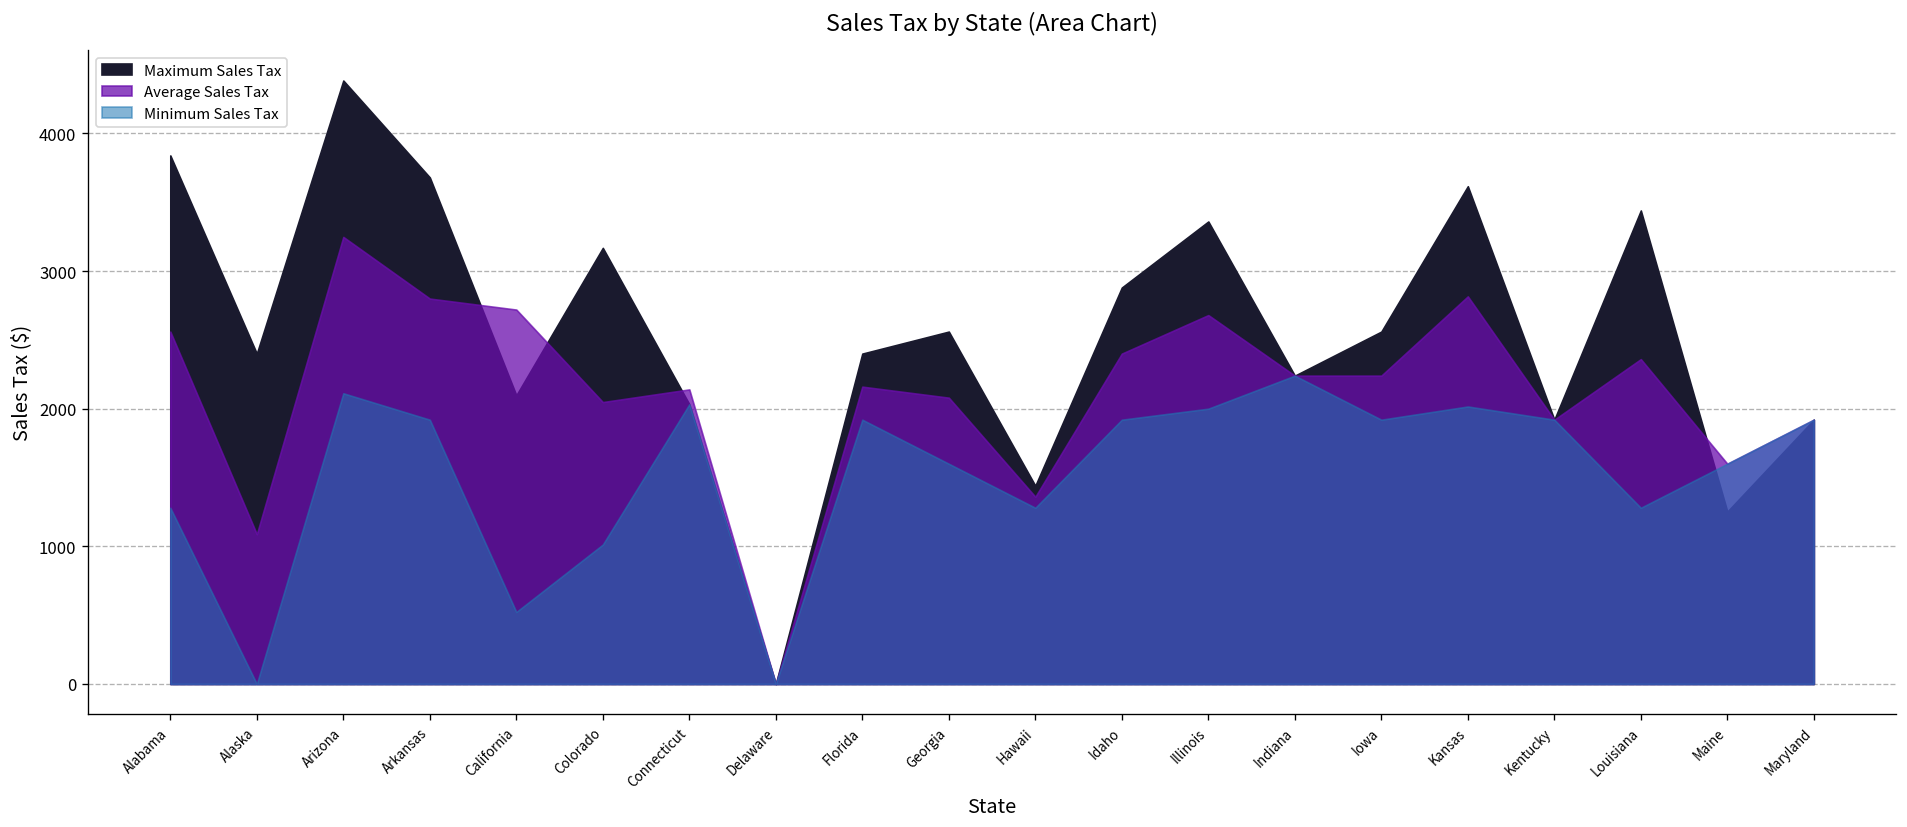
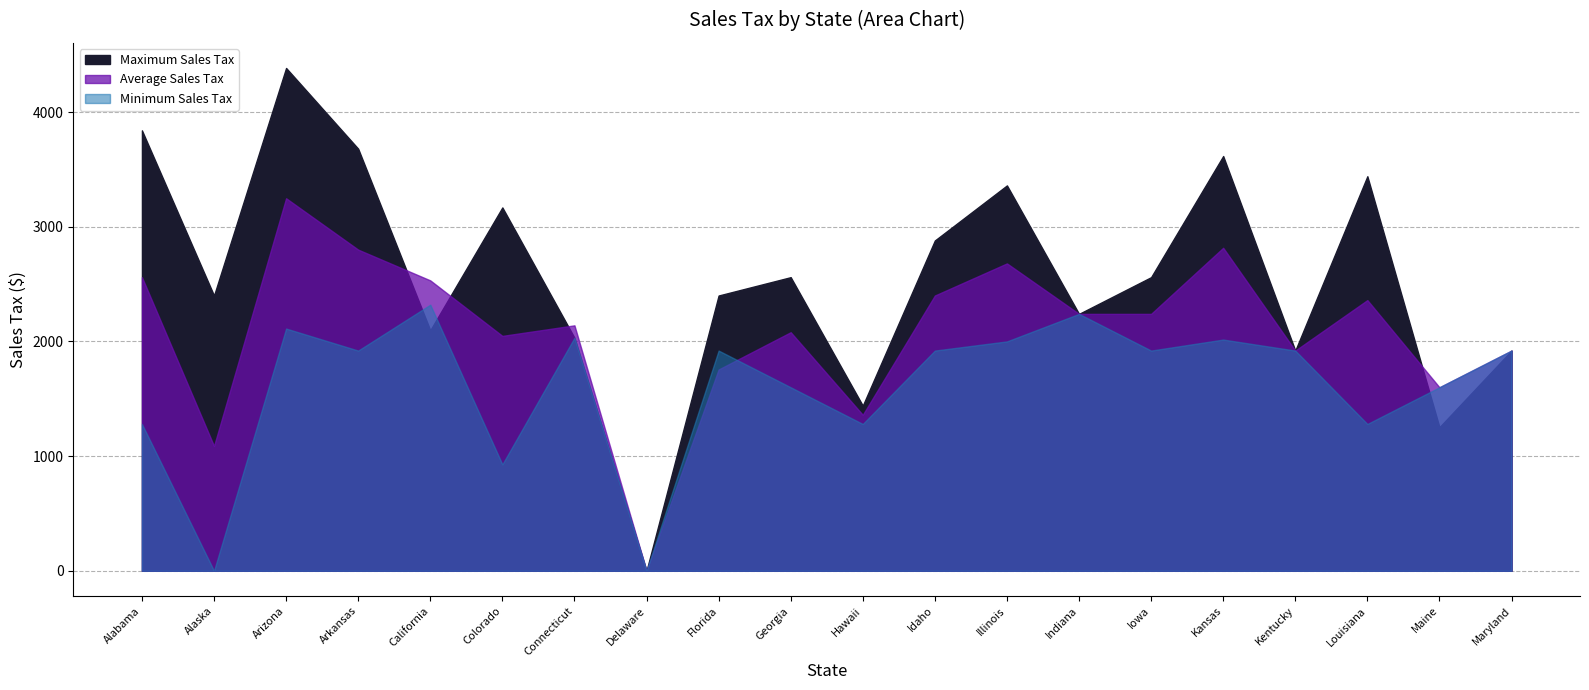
  {
    "Maximum Sales Tax": {
      "Alabama": 3840,
      "Alaska": 2400,
      "Arizona": 4380,
      "Arkansas": 3680,
      "California": 2100,
      "Colorado": 3170,
      "Florida": 2400,
      "Georgia": 2560,
      "Hawaii": 1440,
      "Idaho": 2880,
      "Illinois": 3360,
      "Iowa": 2560,
      "Kansas": 3620,
      "Louisiana": 3440,
      "Maine": 1250
    },
    "Average Sales Tax": {
      "Alabama": 2560,
      "Alaska": 1090,
      "Arizona": 3250,
      "Arkansas": 2800,
-     "California": 2720,
+     "California": 2530,
      "Colorado": 2050,
      "Connecticut": 2140,
-     "Florida": 2160,
+     "Florida": 1760,
      "Georgia": 2080,
      "Hawaii": 1360,
      "Idaho": 2400,
      "Illinois": 2680,
      "Iowa": 2240,
      "Kansas": 2820,
      "Louisiana": 2360
    },
    "Minimum Sales Tax": {
      "Alabama": 1280,
      "Alaska": 0,
      "Arizona": 2110,
      "Arkansas": 1920,
-     "California": 520,
-     "Colorado": 1010,
+     "California": 2320,
+     "Colorado": 930,
      "Florida": 1920,
      "Georgia": 1600,
      "Hawaii": 1280,
      "Idaho": 1920,
      "Illinois": 2000,
      "Iowa": 1920,
      "Kansas": 2020,
      "Louisiana": 1280
    }
  }
